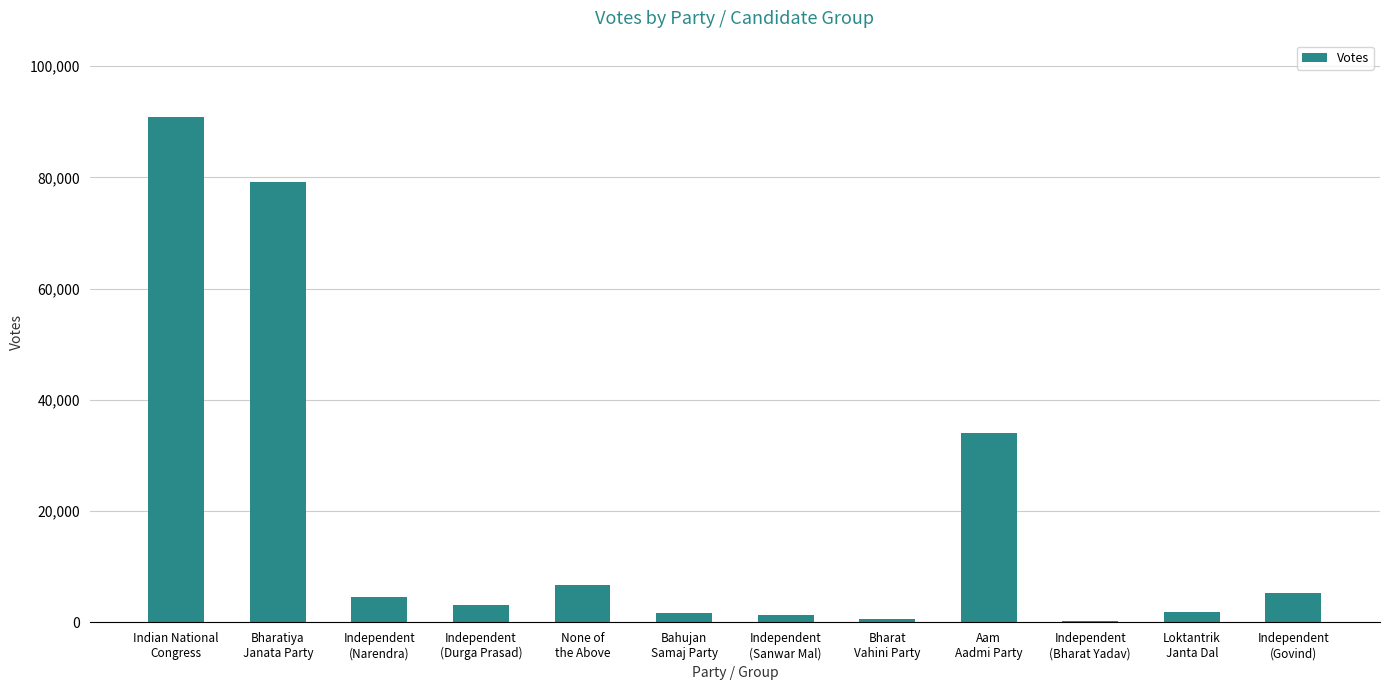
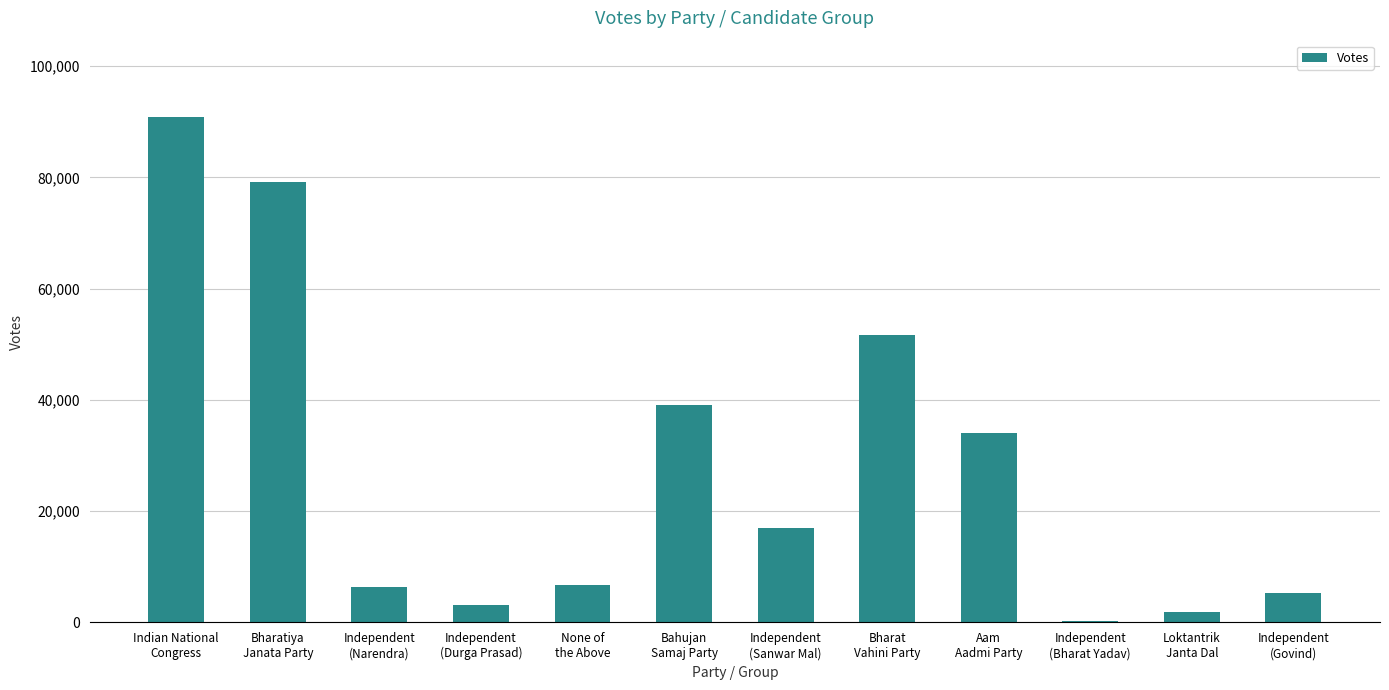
  {
    "Indian National Congress": "91,000",
    "Bharatiya Janata Party": "79,000",
-   "Independent (Narendra)": "4,000",
+   "Independent (Narendra)": "6,000",
    "Independent (Durga Prasad)": "3,000",
    "None of the Above": "7,000",
-   "Bahujan Samaj Party": "2,000",
-   "Independent (Sanwar Mal)": "1,000",
-   "Bharat Vahini Party": "1,000",
+   "Bahujan Samaj Party": "39,000",
+   "Independent (Sanwar Mal)": "17,000",
+   "Bharat Vahini Party": "52,000",
    "Aam Aadmi Party": "34,000",
    "Loktantrik Janta Dal": "2,000",
    "Independent (Govind)": "5,000"
  }
